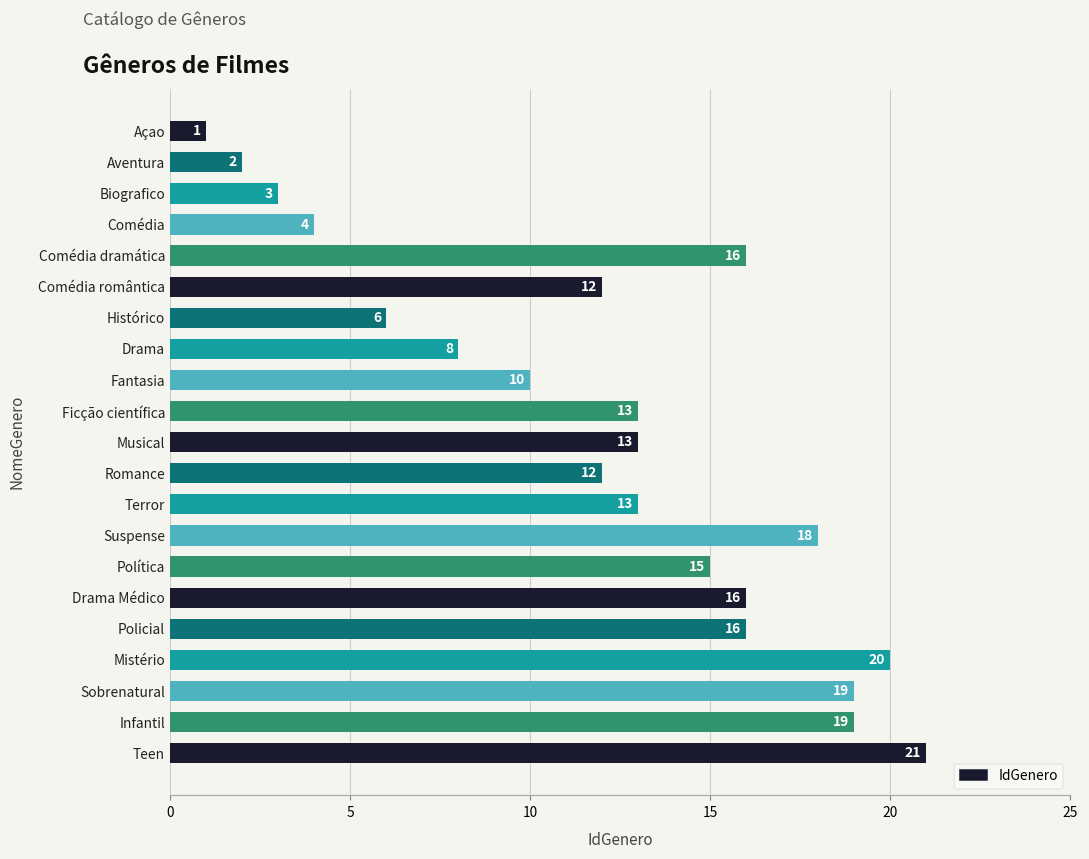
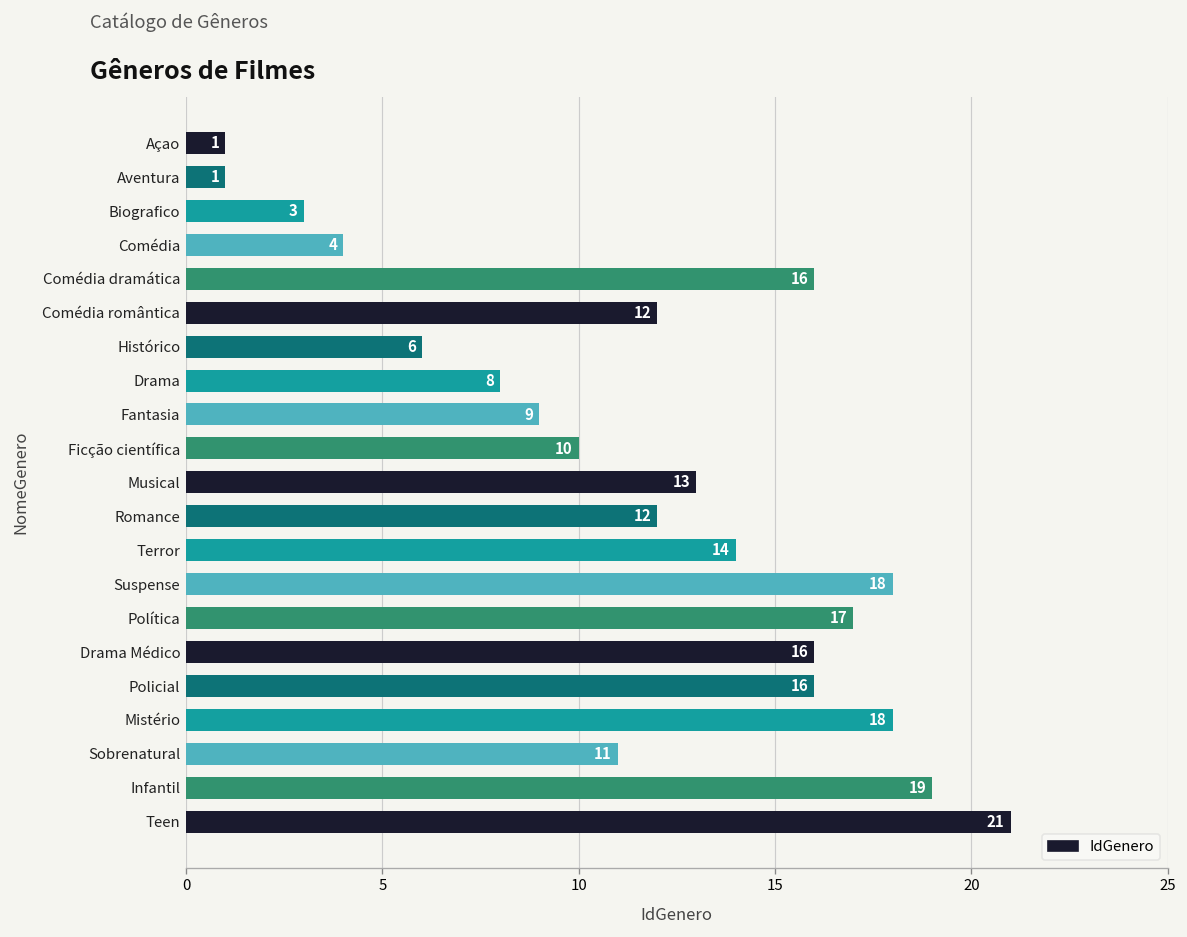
  {
    "Açao": 1,
-   "Aventura": 2,
+   "Aventura": 1,
    "Biografico": 3,
    "Comédia": 4,
    "Comédia dramática": 16,
    "Comédia romântica": 12,
    "Histórico": 6,
    "Drama": 8,
-   "Fantasia": 10,
-   "Ficção científica": 13,
+   "Fantasia": 9,
+   "Ficção científica": 10,
    "Musical": 13,
    "Romance": 12,
-   "Terror": 13,
+   "Terror": 14,
    "Suspense": 18,
-   "Política": 15,
+   "Política": 17,
    "Drama Médico": 16,
    "Policial": 16,
-   "Mistério": 20,
-   "Sobrenatural": 19,
+   "Mistério": 18,
+   "Sobrenatural": 11,
    "Infantil": 19,
    "Teen": 21
  }
